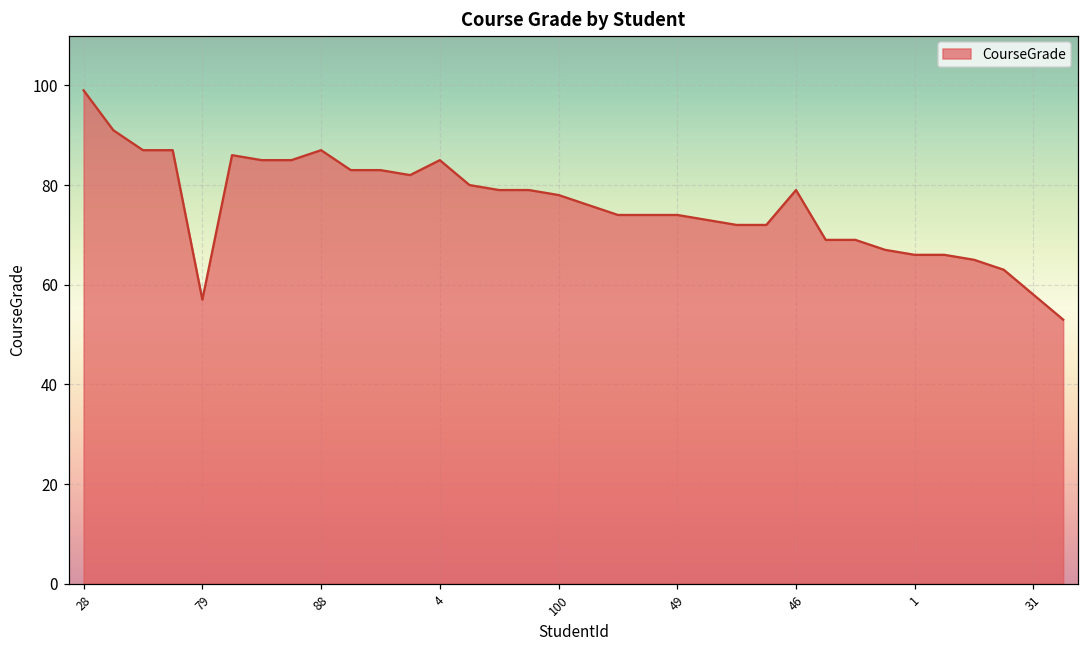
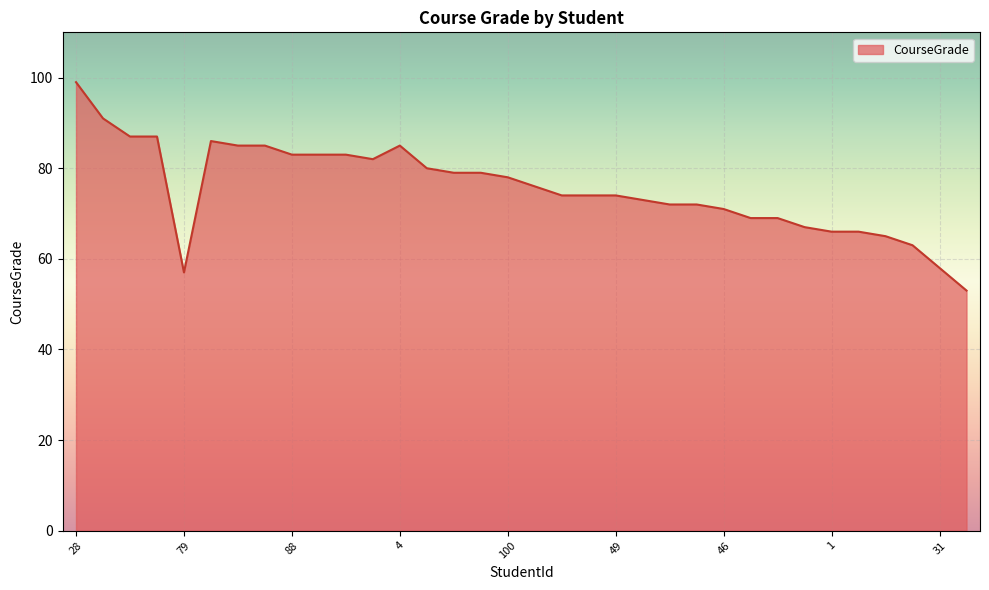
  {
    "28": 99,
    "79": 57,
-   "88": 87,
+   "88": 83,
    "4": 85,
    "100": 78,
    "49": 74,
-   "46": 79
+   "46": 71
  }
